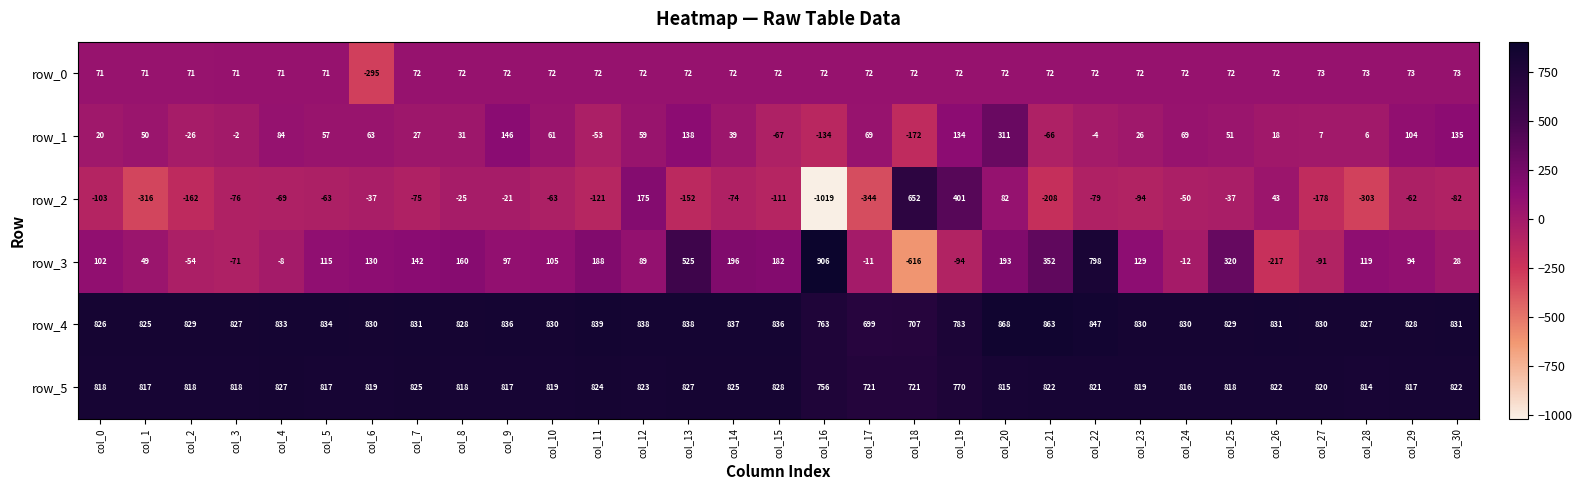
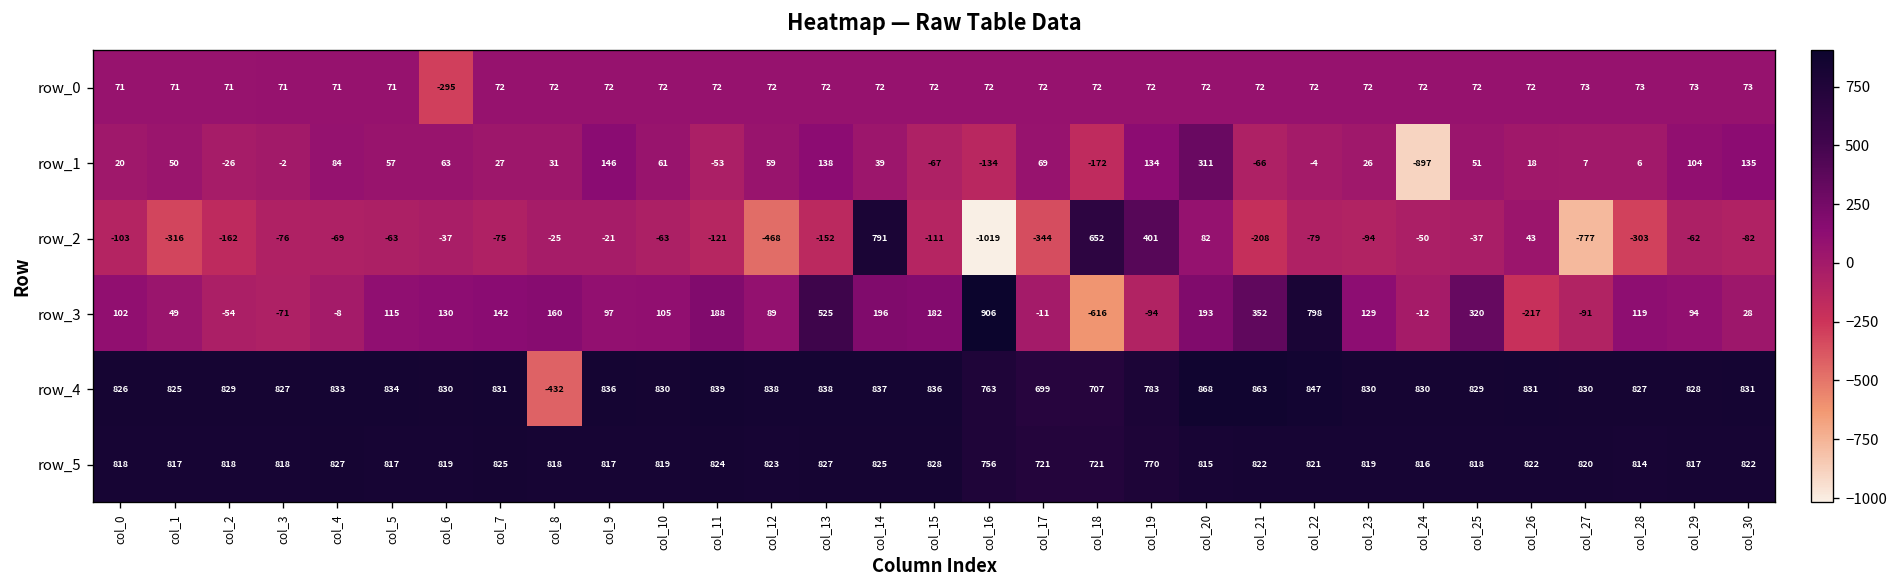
  {
    "row_0": {
      "col_0": 71,
      "col_1": 71,
      "col_2": 71,
      "col_3": 71,
      "col_4": 71,
      "col_5": 71,
      "col_6": -295,
      "col_7": 72,
      "col_8": 72,
      "col_9": 72,
      "col_10": 72,
      "col_11": 72,
      "col_12": 72,
      "col_13": 72,
      "col_14": 72,
      "col_15": 72,
      "col_16": 72,
      "col_17": 72,
      "col_18": 72,
      "col_19": 72,
      "col_20": 72,
      "col_21": 72,
      "col_22": 72,
      "col_23": 72,
      "col_24": 72,
      "col_25": 72,
      "col_26": 72,
      "col_27": 73,
      "col_28": 73,
      "col_29": 73,
      "col_30": 73
    },
    "row_1": {
      "col_0": 20,
      "col_1": 50,
      "col_2": -26,
      "col_3": -2,
      "col_4": 84,
      "col_5": 57,
      "col_6": 63,
      "col_7": 27,
      "col_8": 31,
      "col_9": 146,
      "col_10": 61,
      "col_11": -53,
      "col_12": 59,
      "col_13": 138,
      "col_14": 39,
      "col_15": -67,
      "col_16": -134,
      "col_17": 69,
      "col_18": -172,
      "col_19": 134,
      "col_20": 311,
      "col_21": -66,
      "col_22": -4,
      "col_23": 26,
-     "col_24": 69,
+     "col_24": -897,
      "col_25": 51,
      "col_26": 18,
      "col_27": 7,
      "col_28": 6,
      "col_29": 104,
      "col_30": 135
    },
    "row_2": {
      "col_0": -103,
      "col_1": -316,
      "col_2": -162,
      "col_3": -76,
      "col_4": -69,
      "col_5": -63,
      "col_6": -37,
      "col_7": -75,
      "col_8": -25,
      "col_9": -21,
      "col_10": -63,
      "col_11": -121,
-     "col_12": 175,
+     "col_12": -468,
      "col_13": -152,
-     "col_14": -74,
+     "col_14": 791,
      "col_15": -111,
      "col_16": -1019,
      "col_17": -344,
      "col_18": 652,
      "col_19": 401,
      "col_20": 82,
      "col_21": -208,
      "col_22": -79,
      "col_23": -94,
      "col_24": -50,
      "col_25": -37,
      "col_26": 43,
-     "col_27": -178,
+     "col_27": -777,
      "col_28": -303,
      "col_29": -62,
      "col_30": -82
    },
    "row_3": {
      "col_0": 102,
      "col_1": 49,
      "col_2": -54,
      "col_3": -71,
      "col_4": -8,
      "col_5": 115,
      "col_6": 130,
      "col_7": 142,
      "col_8": 160,
      "col_9": 97,
      "col_10": 105,
      "col_11": 188,
      "col_12": 89,
      "col_13": 525,
      "col_14": 196,
      "col_15": 182,
      "col_16": 906,
      "col_17": -11,
      "col_18": -616,
      "col_19": -94,
      "col_20": 193,
      "col_21": 352,
      "col_22": 798,
      "col_23": 129,
      "col_24": -12,
      "col_25": 320,
      "col_26": -217,
      "col_27": -91,
      "col_28": 119,
      "col_29": 94,
      "col_30": 28
    },
    "row_4": {
      "col_0": 826,
      "col_1": 825,
      "col_2": 829,
      "col_3": 827,
      "col_4": 833,
      "col_5": 834,
      "col_6": 830,
      "col_7": 831,
-     "col_8": 828,
+     "col_8": -432,
      "col_9": 836,
      "col_10": 830,
      "col_11": 839,
      "col_12": 838,
      "col_13": 838,
      "col_14": 837,
      "col_15": 836,
      "col_16": 763,
      "col_17": 699,
      "col_18": 707,
      "col_19": 783,
      "col_20": 868,
      "col_21": 863,
      "col_22": 847,
      "col_23": 830,
      "col_24": 830,
      "col_25": 829,
      "col_26": 831,
      "col_27": 830,
      "col_28": 827,
      "col_29": 828,
      "col_30": 831
    },
    "row_5": {
      "col_0": 818,
      "col_1": 817,
      "col_2": 818,
      "col_3": 818,
      "col_4": 827,
      "col_5": 817,
      "col_6": 819,
      "col_7": 825,
      "col_8": 818,
      "col_9": 817,
      "col_10": 819,
      "col_11": 824,
      "col_12": 823,
      "col_13": 827,
      "col_14": 825,
      "col_15": 828,
      "col_16": 756,
      "col_17": 721,
      "col_18": 721,
      "col_19": 770,
      "col_20": 815,
      "col_21": 822,
      "col_22": 821,
      "col_23": 819,
      "col_24": 816,
      "col_25": 818,
      "col_26": 822,
      "col_27": 820,
      "col_28": 814,
      "col_29": 817,
      "col_30": 822
    }
  }
